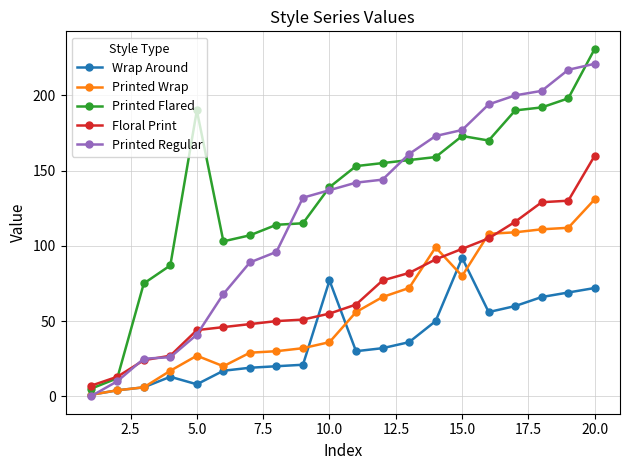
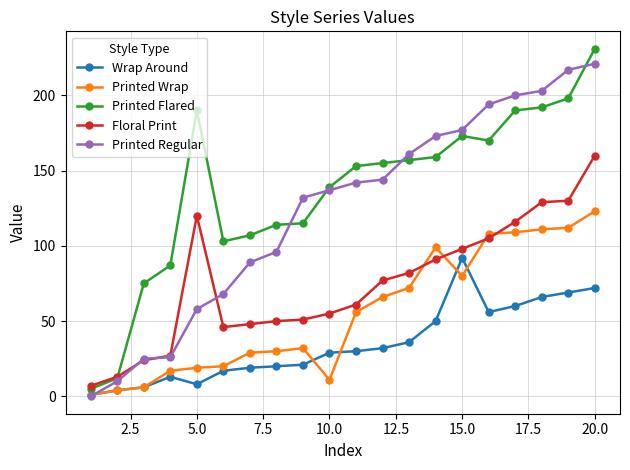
  {
    "Wrap Around": {
      "5.0": 8,
-     "10.0": 77,
+     "10.0": 29,
      "15.0": 92,
      "20.0": 72
    },
    "Printed Wrap": {
-     "5.0": 27,
-     "10.0": 36,
+     "5.0": 19,
+     "10.0": 11,
      "15.0": 80,
-     "20.0": 131
+     "20.0": 123
    },
    "Printed Flared": {
      "10.0": 139,
      "15.0": 173,
      "20.0": 231
    },
    "Floral Print": {
-     "5.0": 44,
+     "5.0": 120,
      "10.0": 55,
      "15.0": 98,
      "20.0": 160
    },
    "Printed Regular": {
-     "5.0": 41,
+     "5.0": 58,
      "10.0": 137,
      "15.0": 177,
      "20.0": 221
    }
  }
